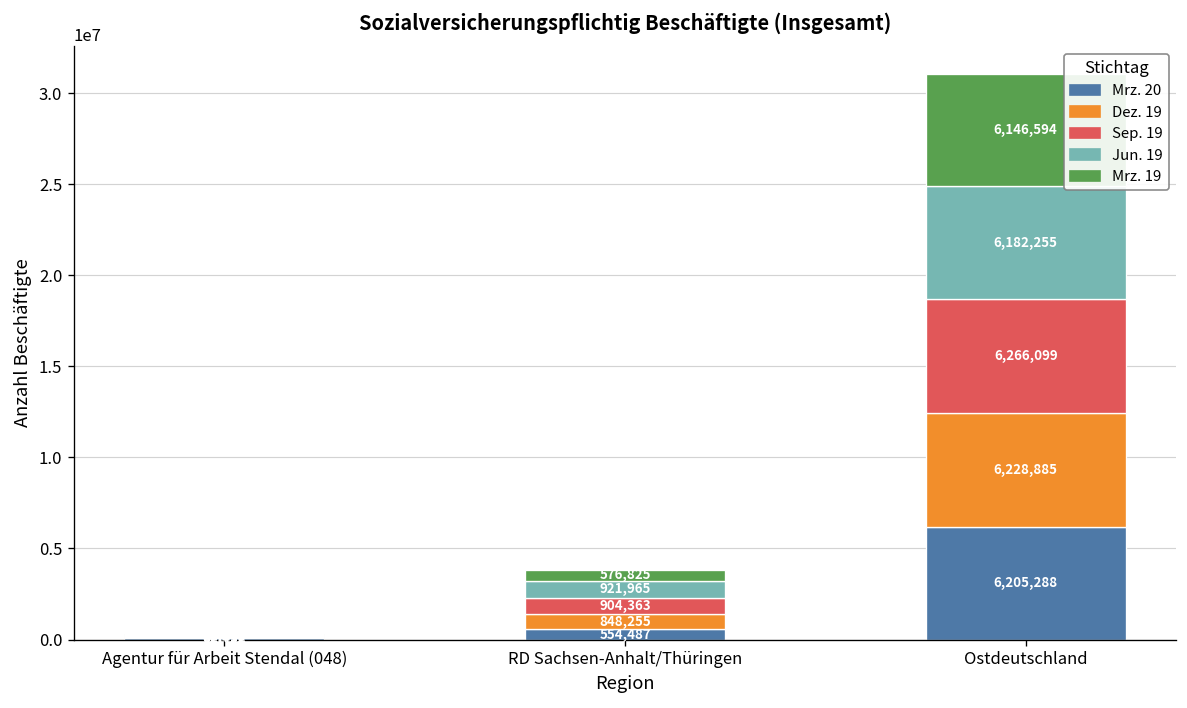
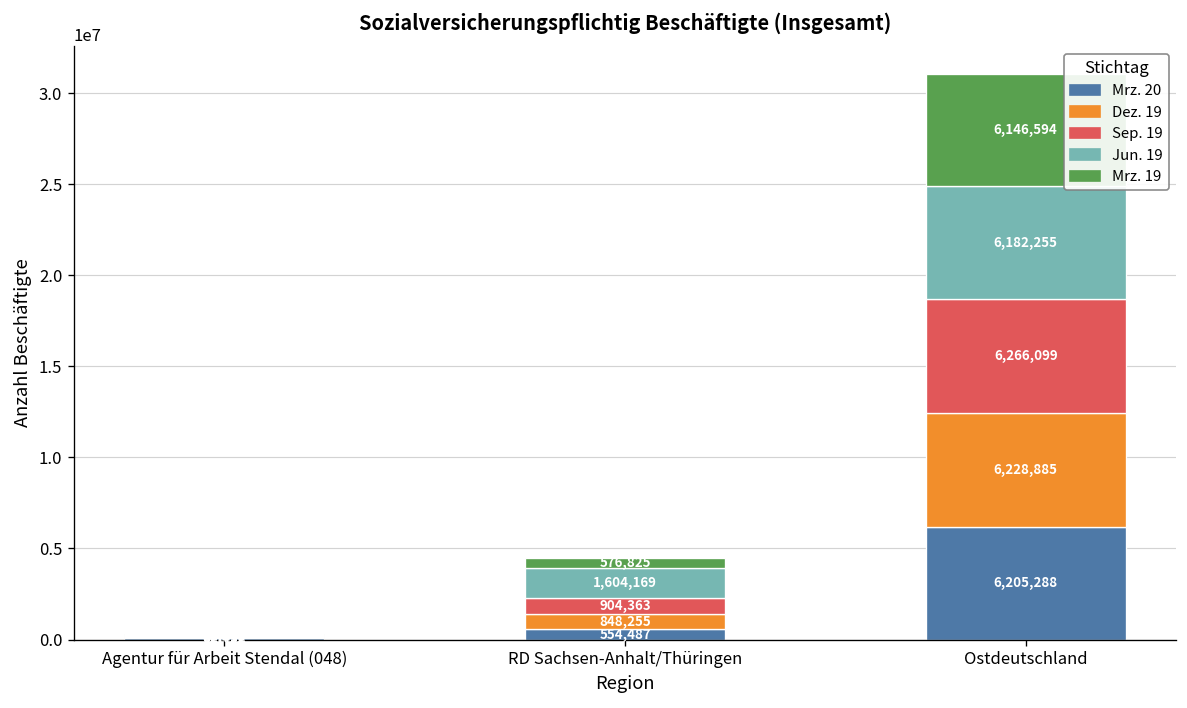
  {
    "Mrz. 20": {
      "Ostdeutschland": "6,205,288"
    },
    "Dez. 19": {
      "Ostdeutschland": "6,228,885"
    },
    "Sep. 19": {
      "RD Sachsen-Anhalt/Thüringen": "904,363",
      "Ostdeutschland": "6,266,099"
    },
    "Jun. 19": {
-     "RD Sachsen-Anhalt/Thüringen": "921,965",
+     "RD Sachsen-Anhalt/Thüringen": "1,604,169",
      "Ostdeutschland": "6,182,255"
    },
    "Mrz. 19": {
      "RD Sachsen-Anhalt/Thüringen": "576,825",
      "Ostdeutschland": "6,146,594"
    }
  }
